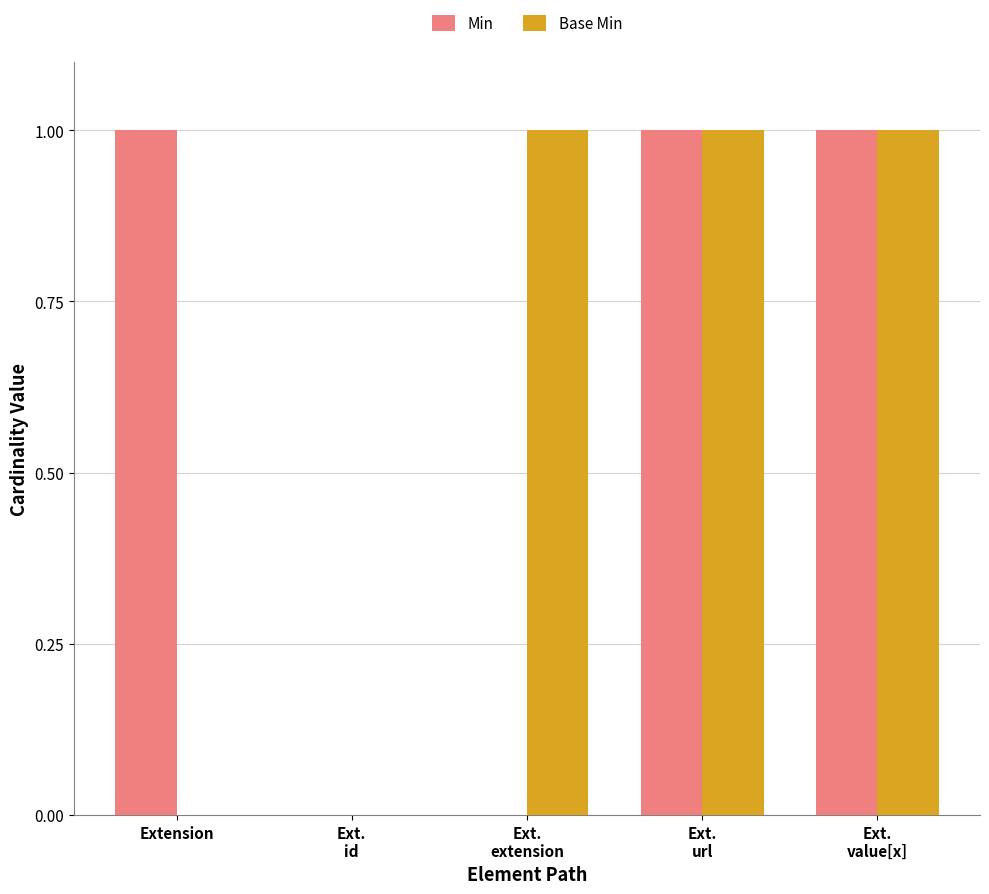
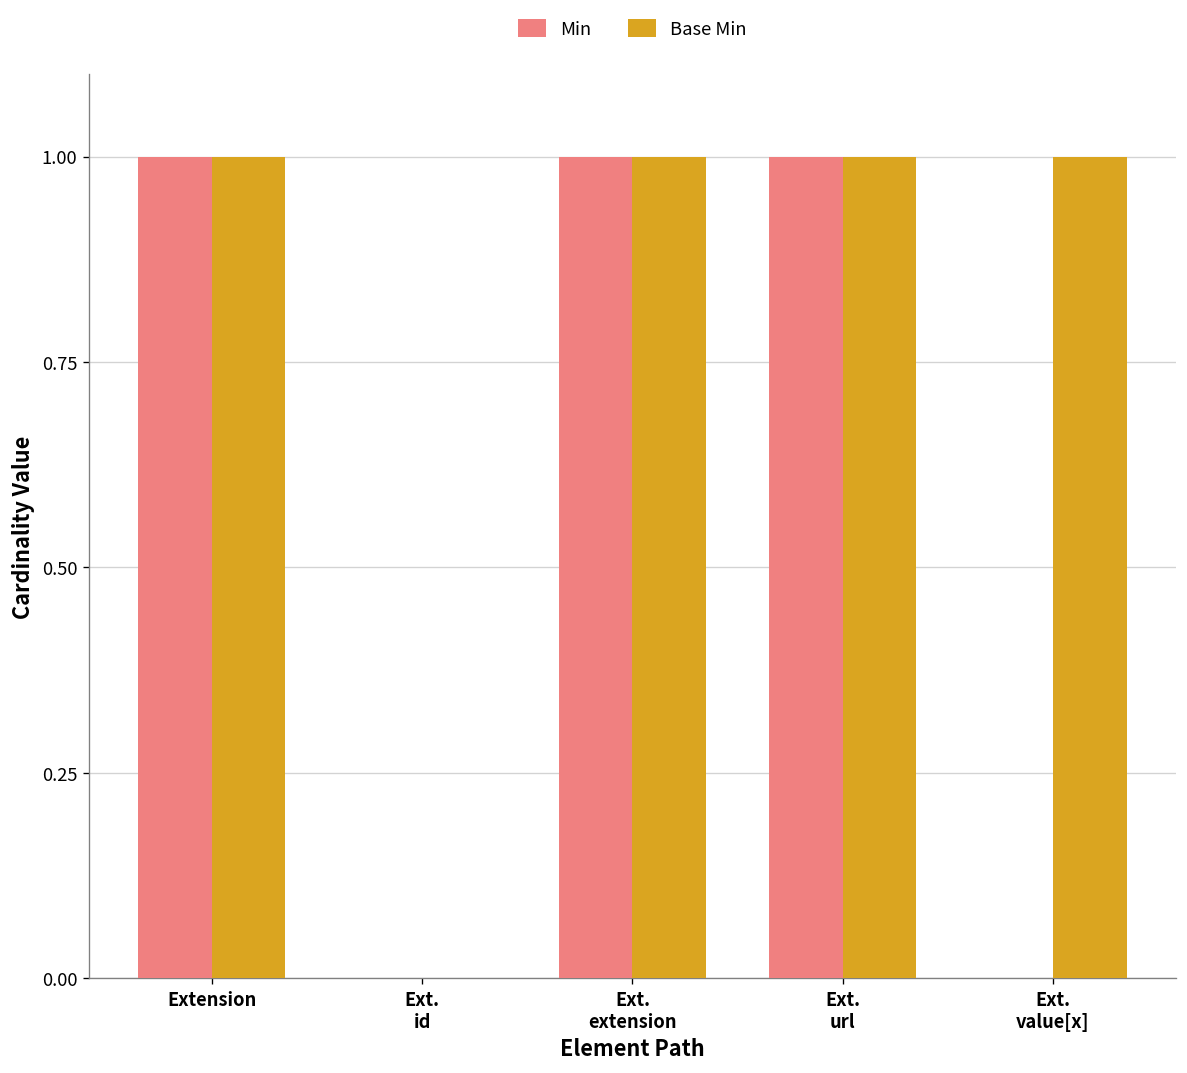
  {
    "Min": {
      "Extension": 1,
      "Ext. id": 0,
-     "Ext. extension": 0,
+     "Ext. extension": 1,
      "Ext. url": 1,
-     "Ext. value[x]": 1
+     "Ext. value[x]": 0
    },
    "Base Min": {
-     "Extension": 0,
+     "Extension": 1,
      "Ext. id": 0,
      "Ext. extension": 1,
      "Ext. url": 1,
      "Ext. value[x]": 1
    }
  }
